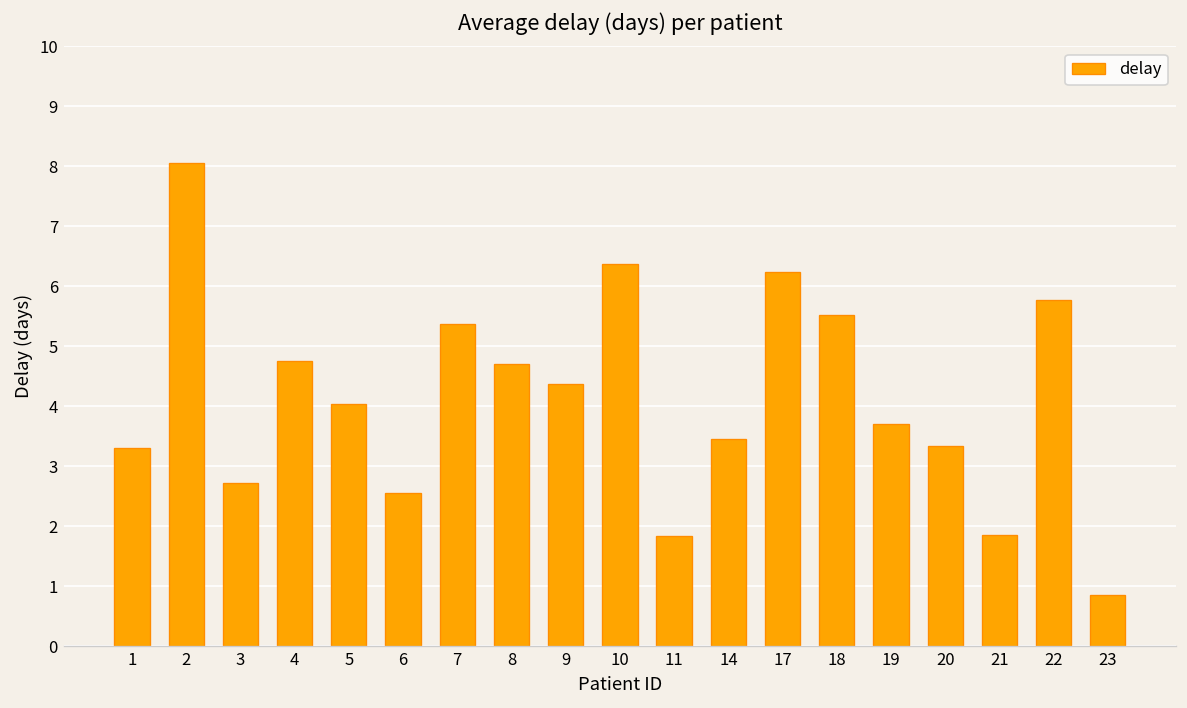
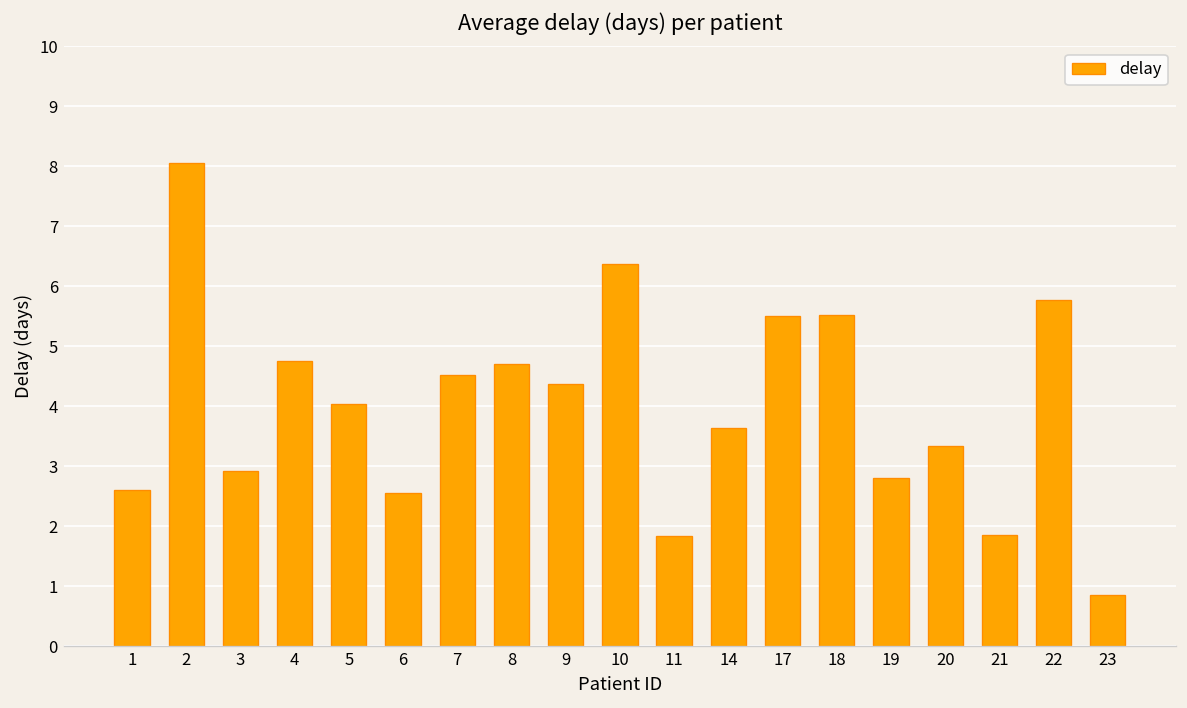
  {
-   "1": 3.3,
+   "1": 2.6,
    "2": 8.1,
-   "3": 2.7,
+   "3": 2.9,
    "4": 4.7,
    "5": 4.0,
    "6": 2.6,
-   "7": 5.4,
+   "7": 4.5,
    "8": 4.7,
    "9": 4.4,
    "10": 6.4,
    "11": 1.8,
-   "14": 3.4,
-   "17": 6.2,
+   "14": 3.6,
+   "17": 5.5,
    "18": 5.5,
-   "19": 3.7,
+   "19": 2.8,
    "20": 3.3,
    "21": 1.9,
    "22": 5.8,
    "23": 0.9
  }
